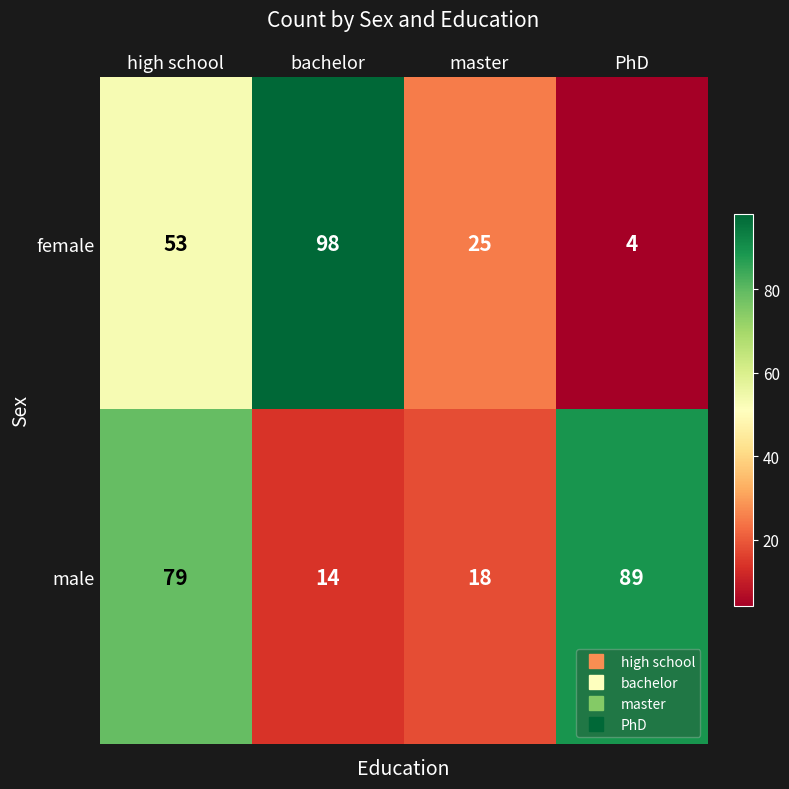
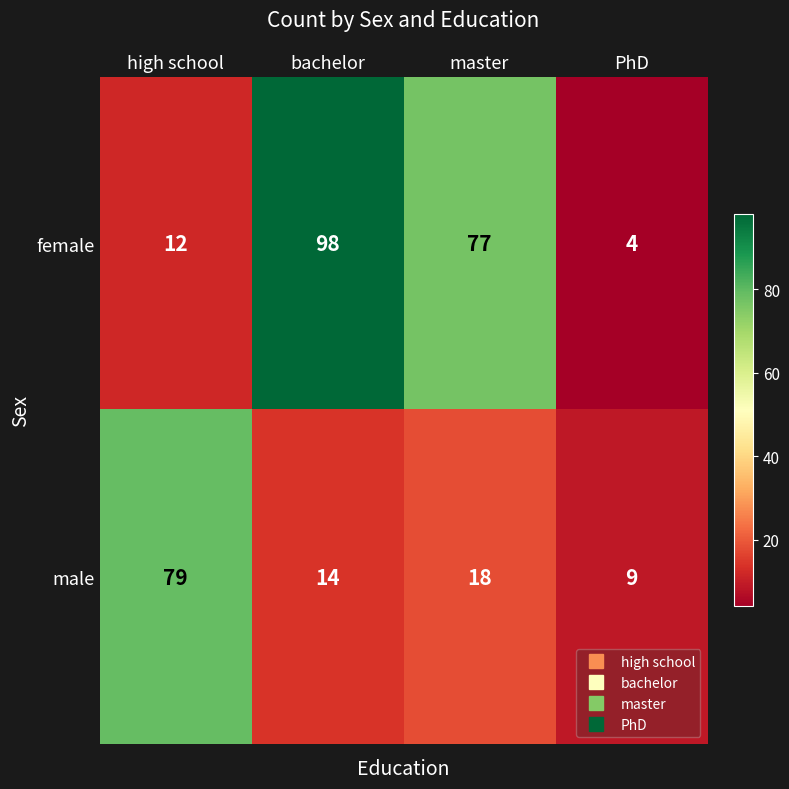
  {
    "female": {
-     "high school": 53,
+     "high school": 12,
      "bachelor": 98,
-     "master": 25,
+     "master": 77,
      "PhD": 4
    },
    "male": {
      "high school": 79,
      "bachelor": 14,
      "master": 18,
-     "PhD": 89
+     "PhD": 9
    }
  }
